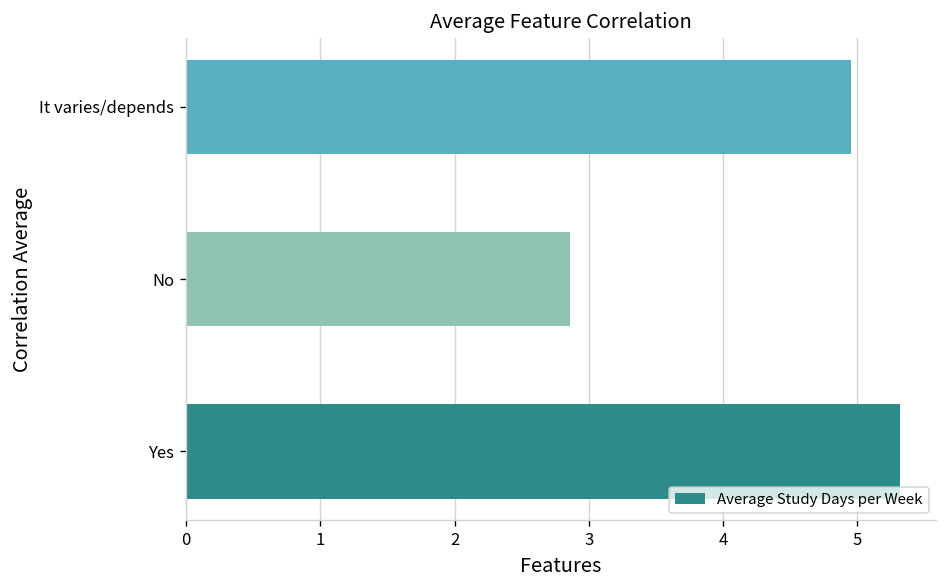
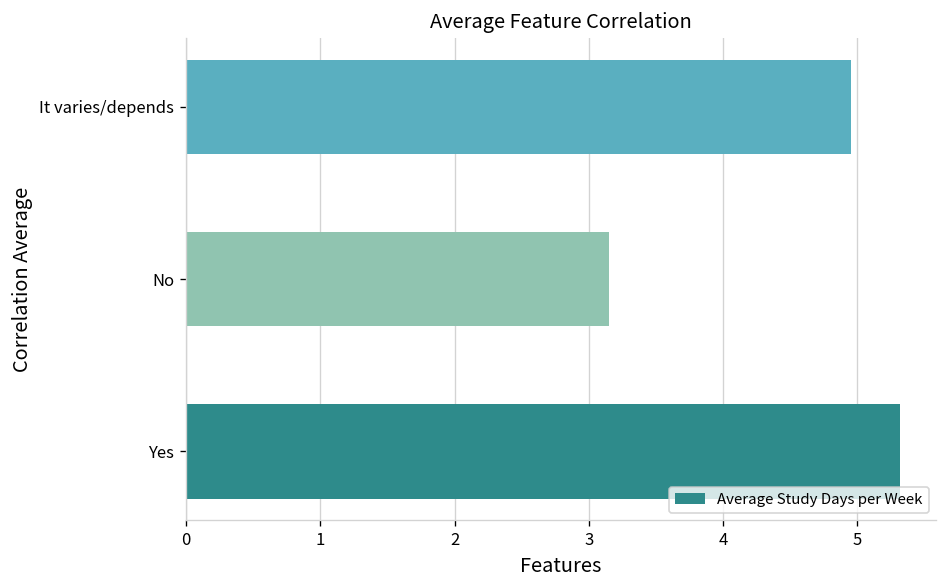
  {
    "It varies/depends": 4.95,
-   "No": 2.86,
+   "No": 3.15,
    "Yes": 5.32
  }
